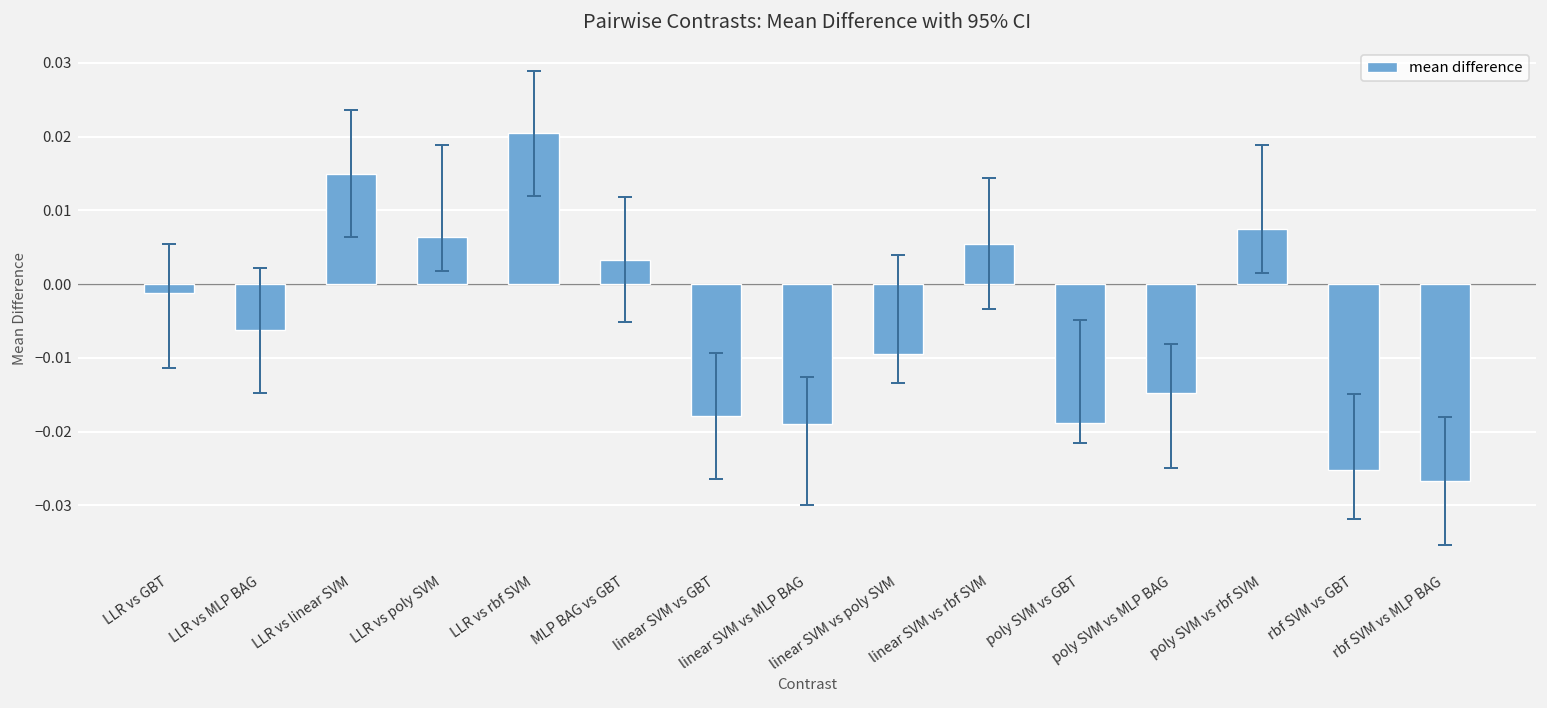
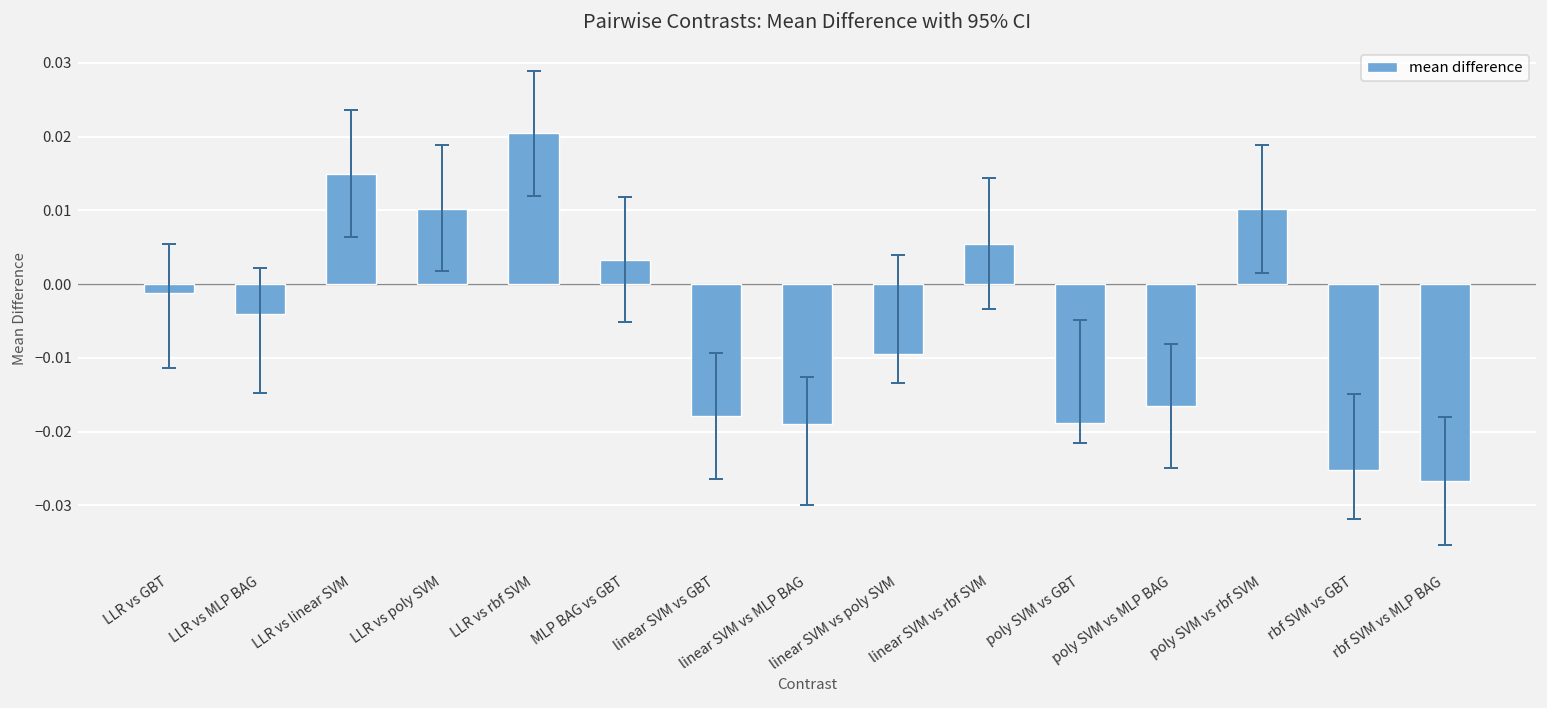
  {
    "mean difference": {
      "LLR vs GBT": -0.001,
-     "LLR vs MLP BAG": -0.006,
+     "LLR vs MLP BAG": -0.004,
      "LLR vs linear SVM": 0.015,
-     "LLR vs poly SVM": 0.006,
+     "LLR vs poly SVM": 0.010,
      "LLR vs rbf SVM": 0.020,
      "MLP BAG vs GBT": 0.003,
      "linear SVM vs GBT": -0.018,
      "linear SVM vs MLP BAG": -0.019,
      "linear SVM vs poly SVM": -0.009,
      "linear SVM vs rbf SVM": 0.005,
      "poly SVM vs GBT": -0.019,
-     "poly SVM vs MLP BAG": -0.015,
-     "poly SVM vs rbf SVM": 0.008,
+     "poly SVM vs MLP BAG": -0.017,
+     "poly SVM vs rbf SVM": 0.010,
      "rbf SVM vs GBT": -0.025,
      "rbf SVM vs MLP BAG": -0.027
    }
  }
